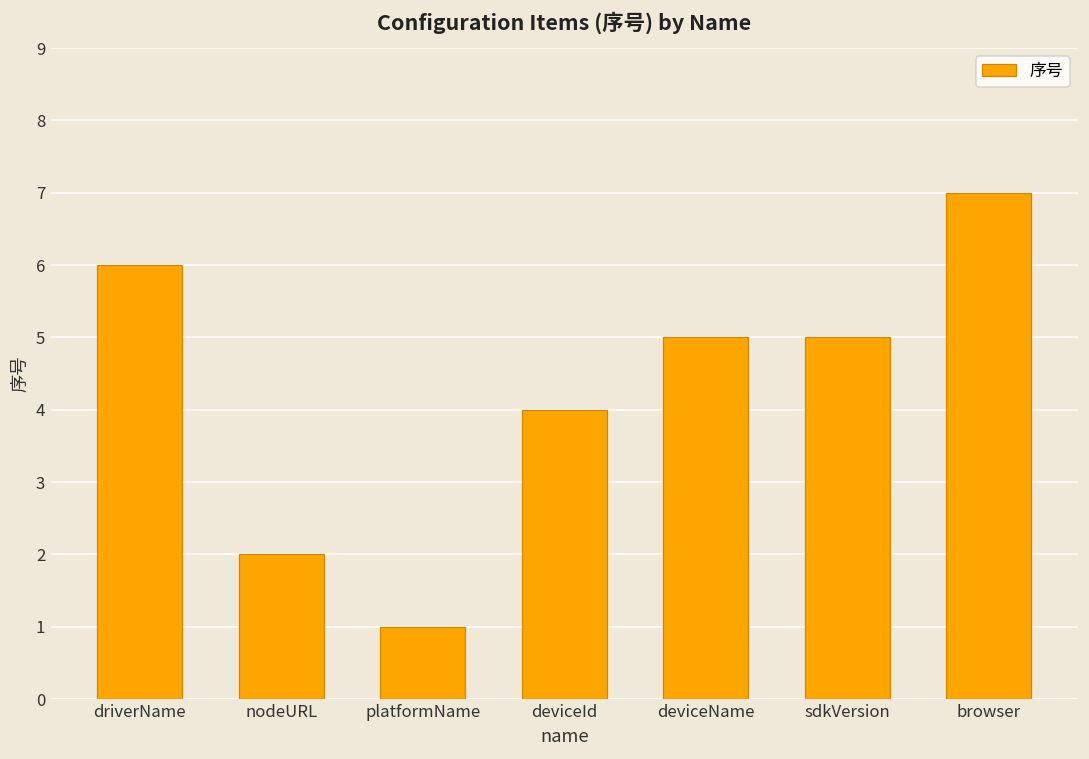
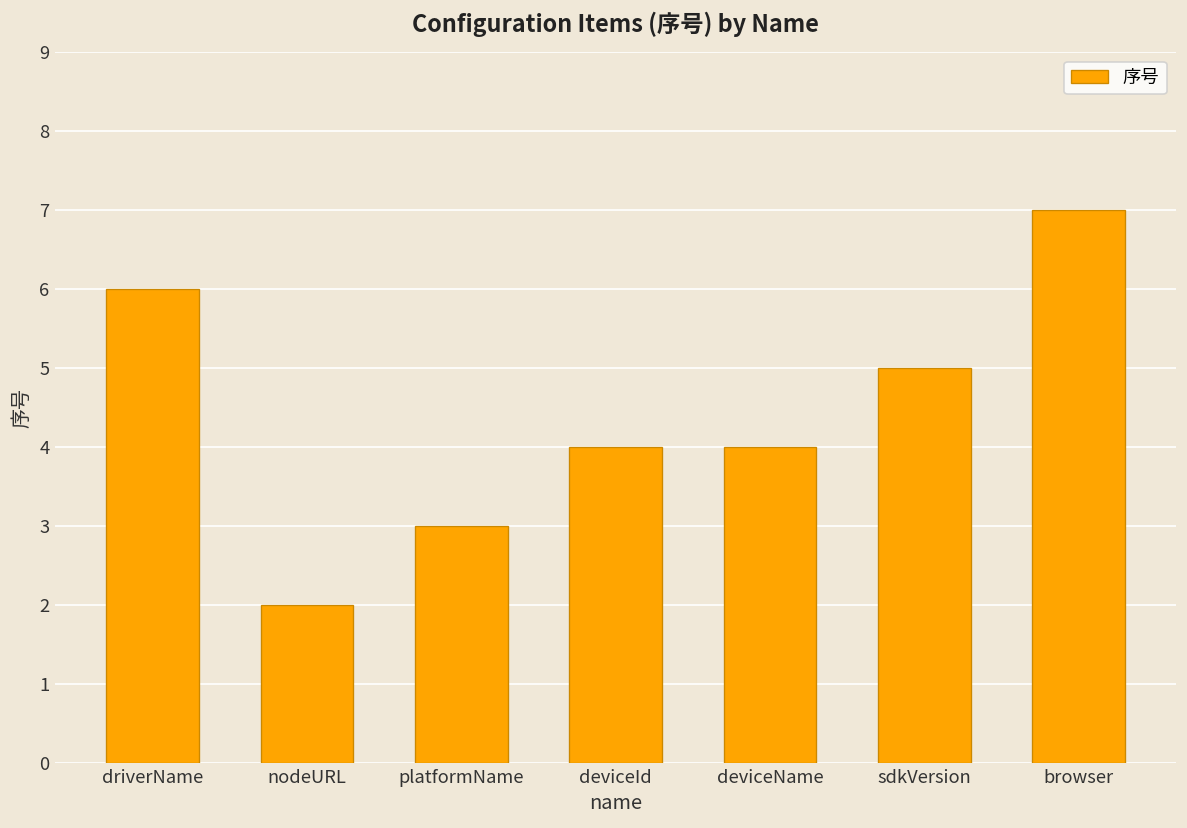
  {
    "driverName": 6,
    "nodeURL": 2,
-   "platformName": 1,
+   "platformName": 3,
    "deviceId": 4,
-   "deviceName": 5,
+   "deviceName": 4,
    "sdkVersion": 5,
    "browser": 7
  }
